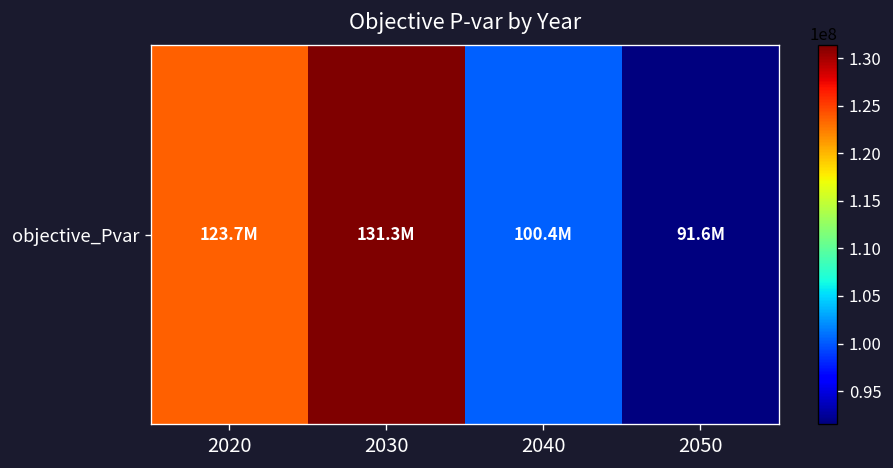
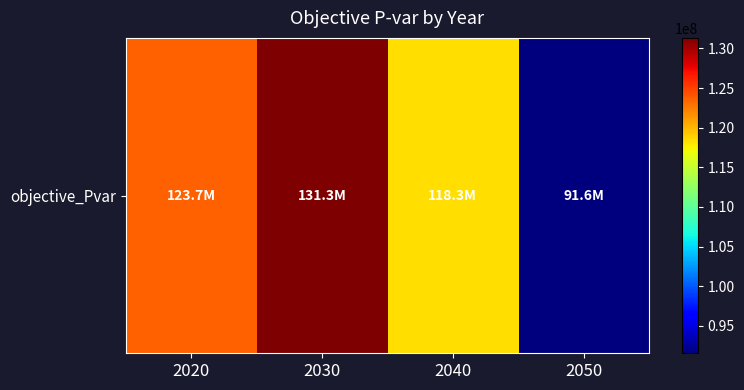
  {
    "objective_Pvar": {
      "2020": "123.7M",
      "2030": "131.3M",
-     "2040": "100.4M",
+     "2040": "118.3M",
      "2050": "91.6M"
    }
  }
